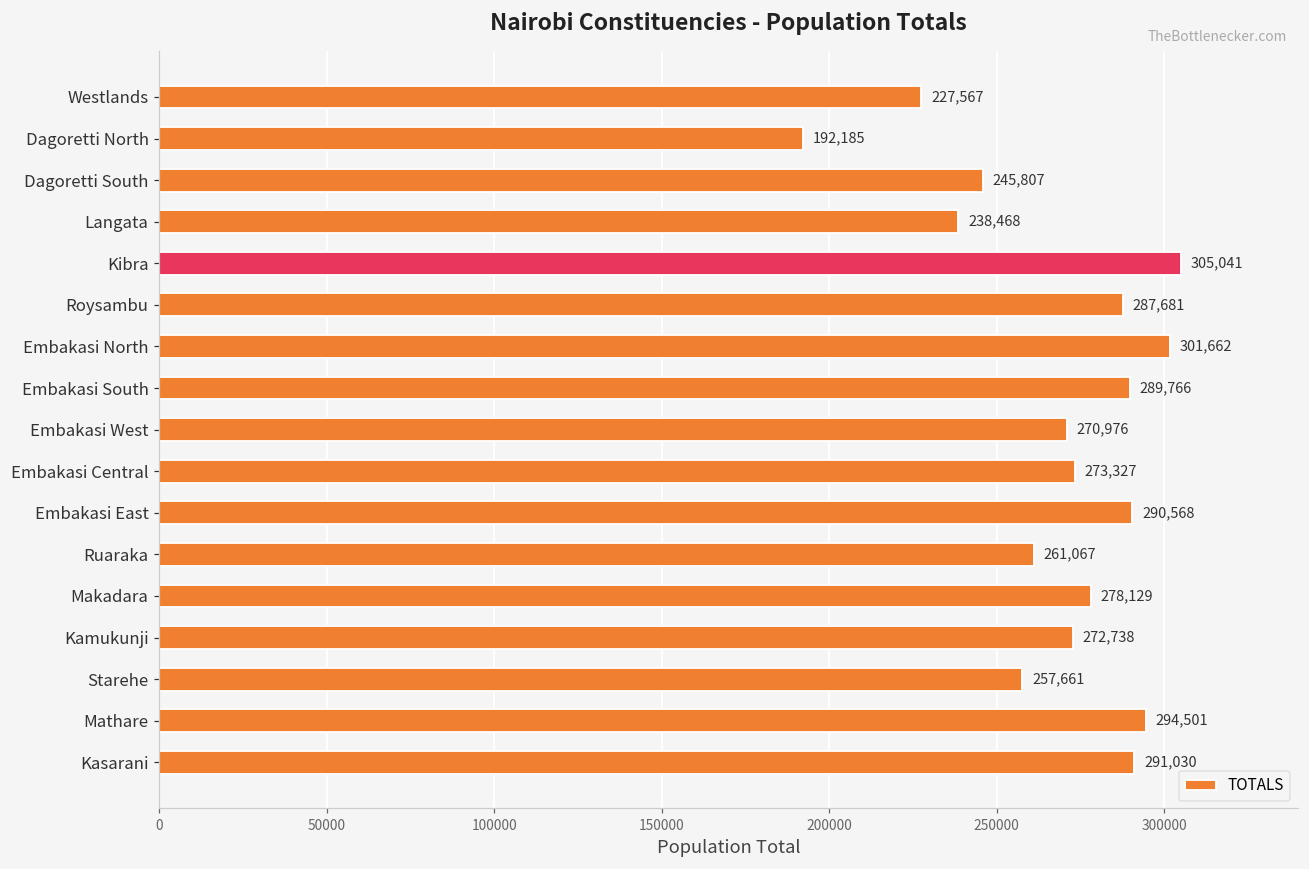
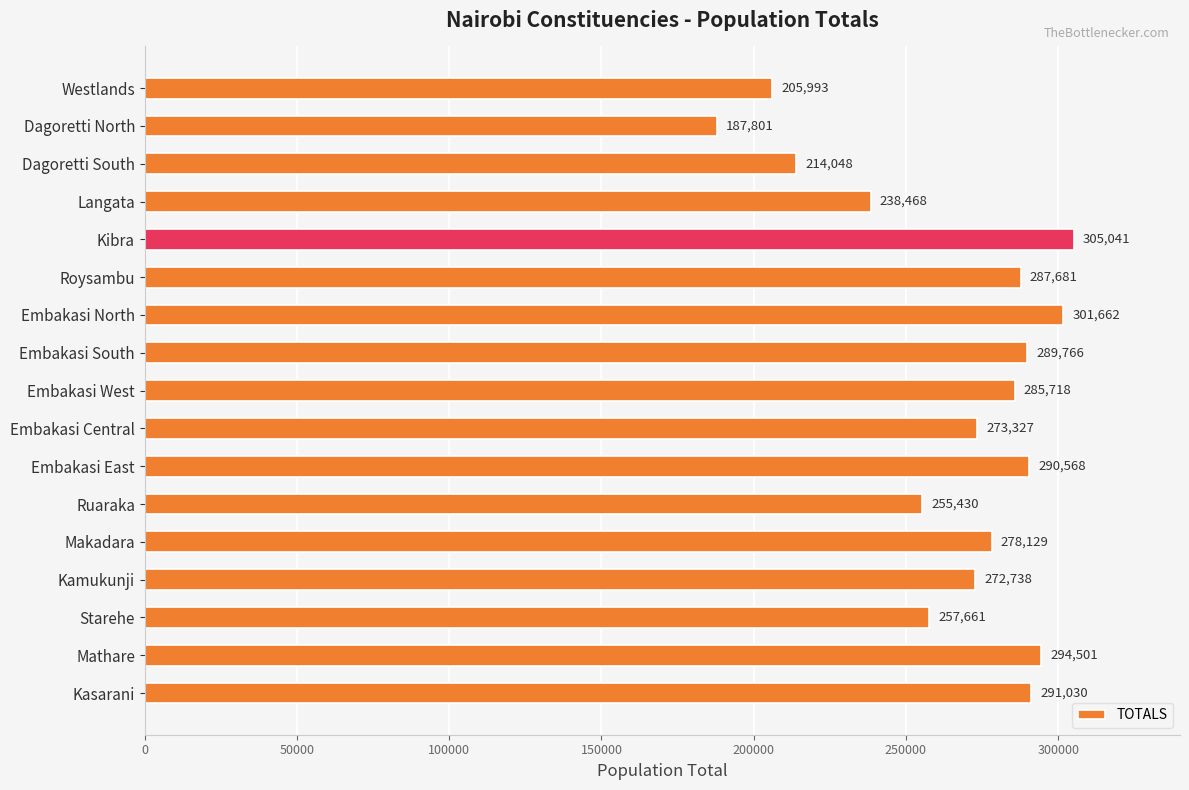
  {
-   "Westlands": "227,567",
-   "Dagoretti North": "192,185",
-   "Dagoretti South": "245,807",
+   "Westlands": "205,993",
+   "Dagoretti North": "187,801",
+   "Dagoretti South": "214,048",
    "Langata": "238,468",
    "Kibra": "305,041",
    "Roysambu": "287,681",
    "Embakasi North": "301,662",
    "Embakasi South": "289,766",
-   "Embakasi West": "270,976",
+   "Embakasi West": "285,718",
    "Embakasi Central": "273,327",
    "Embakasi East": "290,568",
-   "Ruaraka": "261,067",
+   "Ruaraka": "255,430",
    "Makadara": "278,129",
    "Kamukunji": "272,738",
    "Starehe": "257,661",
    "Mathare": "294,501",
    "Kasarani": "291,030"
  }
